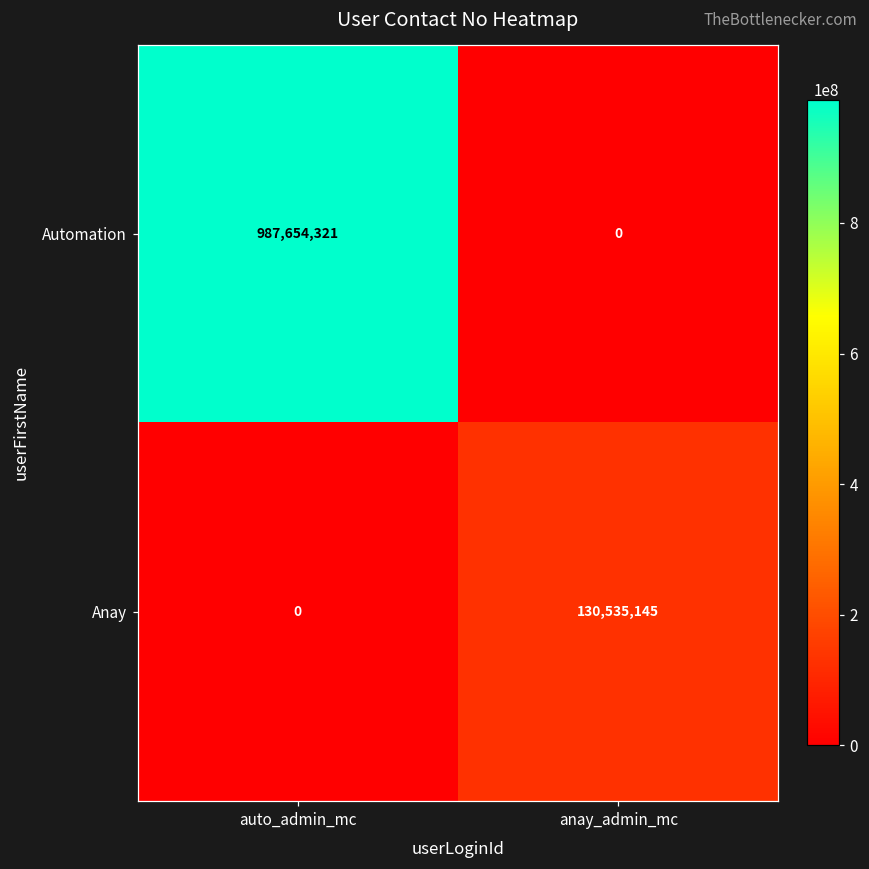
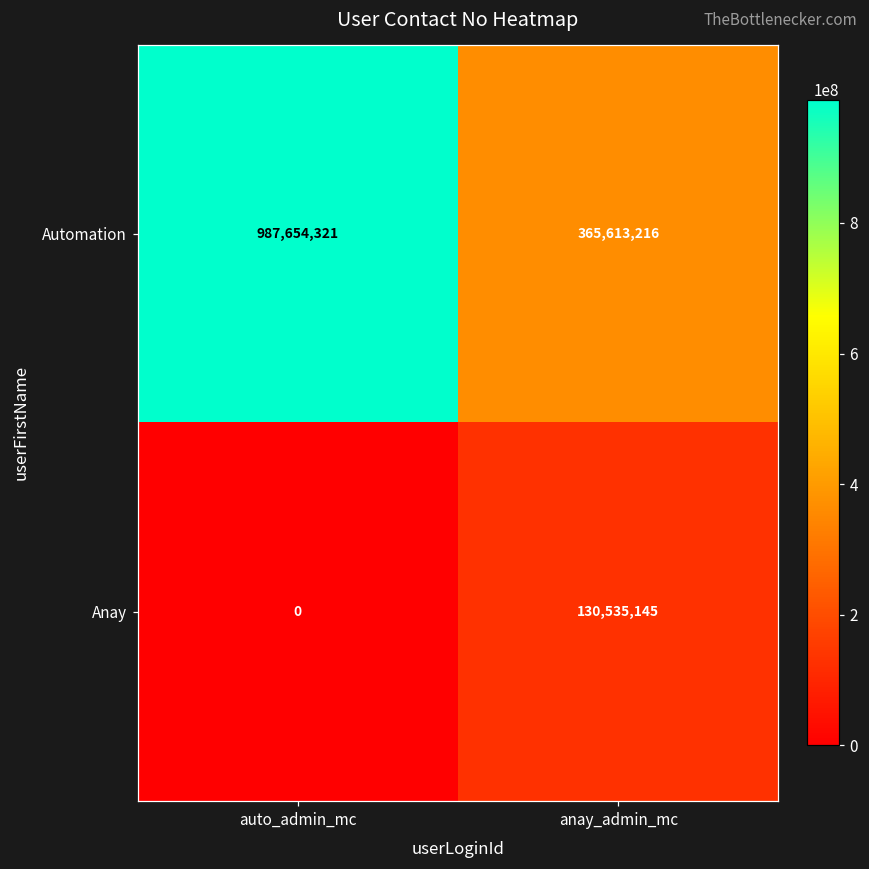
  {
    "Automation": {
      "auto_admin_mc": "987,654,321",
-     "anay_admin_mc": "0"
+     "anay_admin_mc": "365,613,216"
    },
    "Anay": {
      "auto_admin_mc": "0",
      "anay_admin_mc": "130,535,145"
    }
  }
